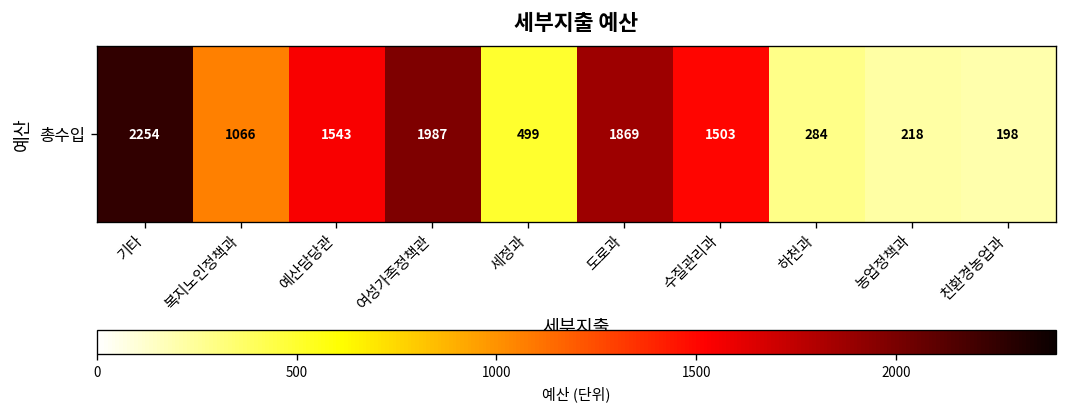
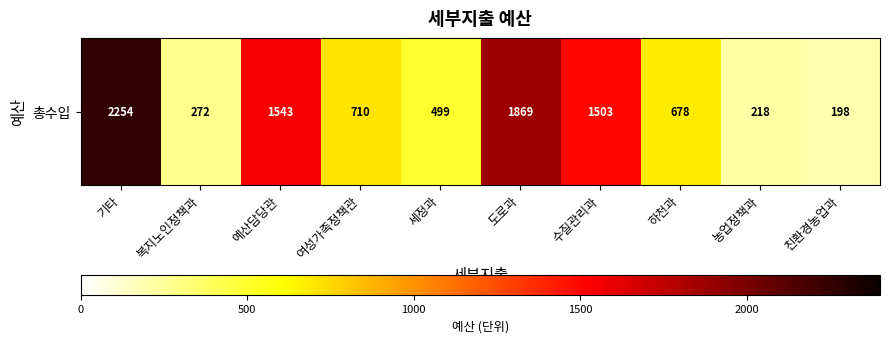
  {
    "총수입": {
      "기타": 2254,
-     "복지노인정책과": 1066,
+     "복지노인정책과": 272,
      "예산담당관": 1543,
-     "여성가족정책관": 1987,
+     "여성가족정책관": 710,
      "세정과": 499,
      "도로과": 1869,
      "수질관리과": 1503,
-     "하천과": 284,
+     "하천과": 678,
      "농업정책과": 218,
      "친환경농업과": 198
    }
  }
